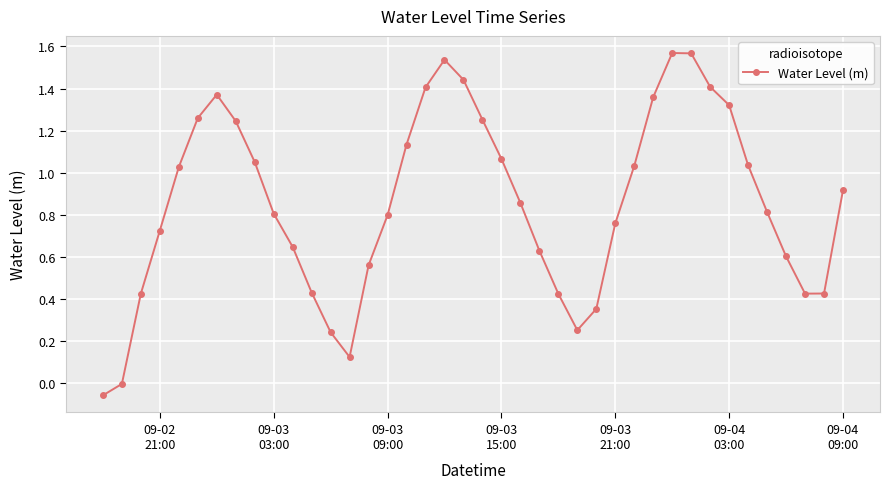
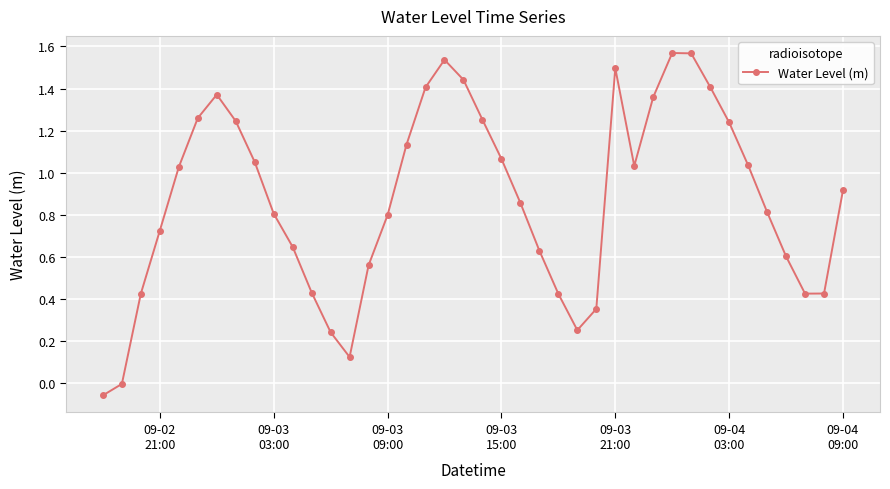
  {
    "09-02 21:00": 0.72,
    "09-03 03:00": 0.81,
    "09-03 09:00": 0.80,
    "09-03 15:00": 1.07,
-   "09-03 21:00": 0.76,
-   "09-04 03:00": 1.32,
+   "09-03 21:00": 1.50,
+   "09-04 03:00": 1.24,
    "09-04 09:00": 0.92
  }
